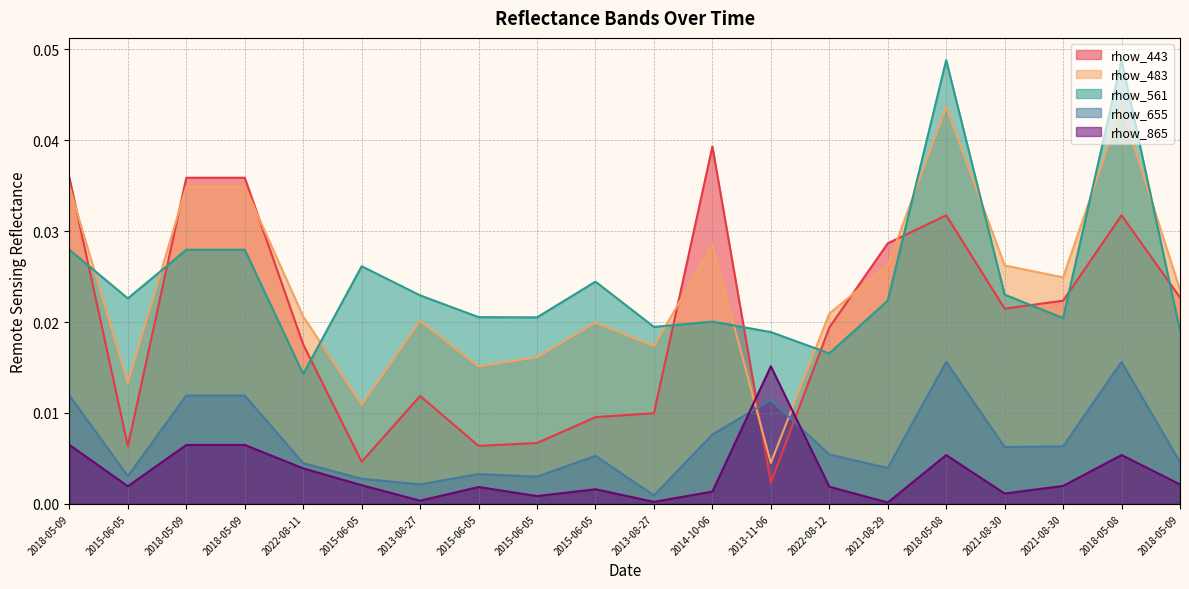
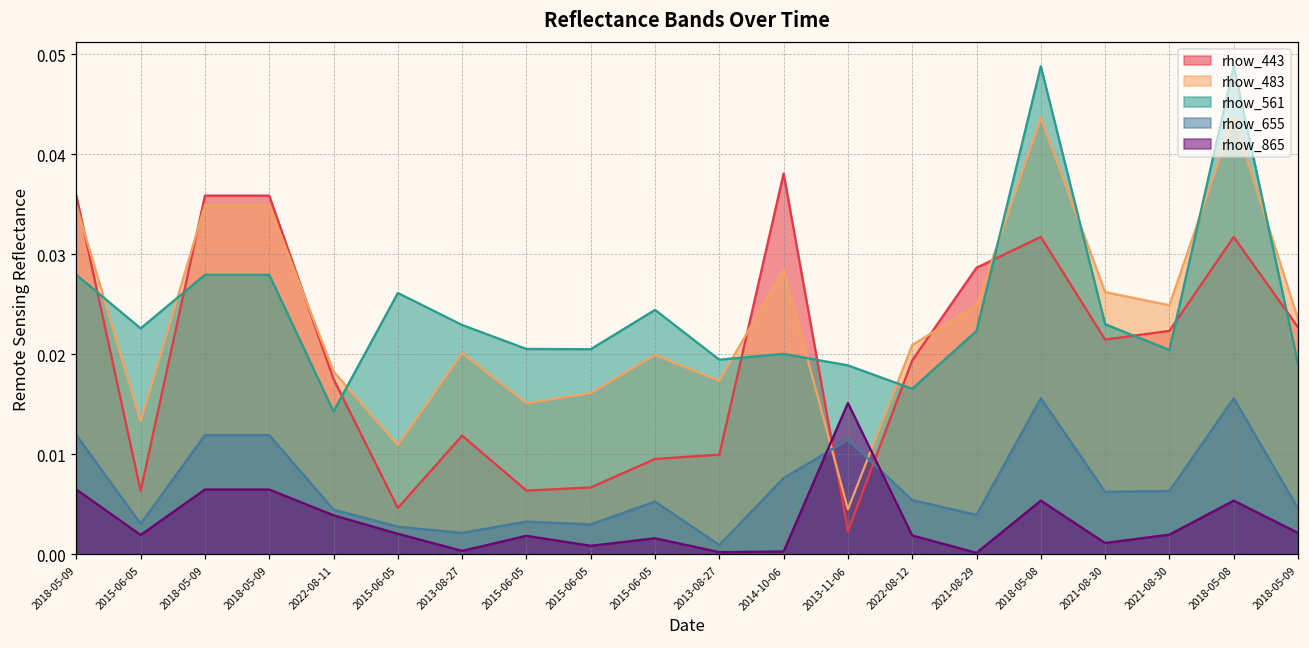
  {
    "rhow_443": {
      "2022-08-11": 0.018,
-     "2014-10-06": 0.039,
+     "2014-10-06": 0.038,
      "2013-11-06": 0.002,
      "2022-08-12": 0.019,
      "2021-08-29": 0.029
    },
    "rhow_483": {
-     "2022-08-11": 0.021,
+     "2022-08-11": 0.018,
      "2014-10-06": 0.028,
      "2013-11-06": 0.005,
      "2022-08-12": 0.021,
-     "2021-08-29": 0.026
+     "2021-08-29": 0.025
    },
    "rhow_865": {
      "2022-08-11": 0.004,
-     "2014-10-06": 0.001,
+     "2014-10-06": 0.000,
      "2013-11-06": 0.015,
      "2022-08-12": 0.002,
      "2021-08-29": 0.000
    }
  }
